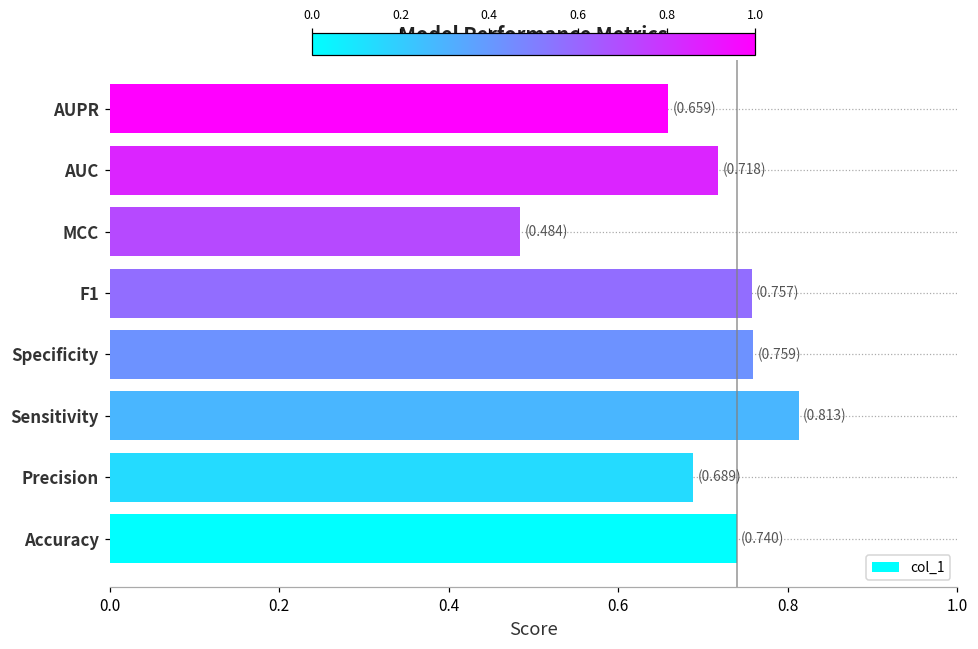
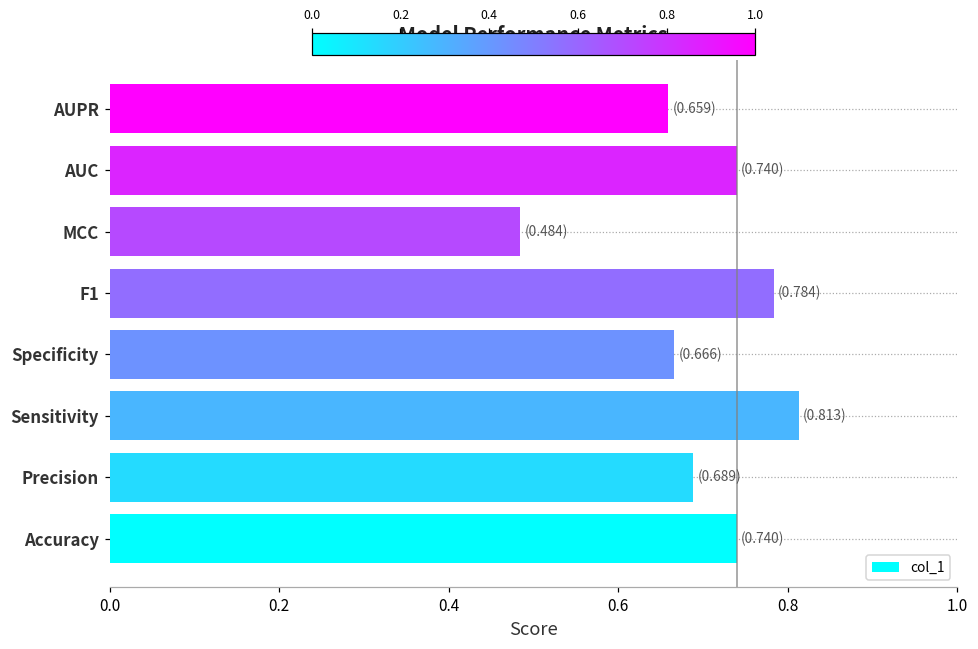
  {
    "AUPR": "(0.659)",
-   "AUC": "(0.718)",
+   "AUC": "(0.740)",
    "MCC": "(0.484)",
-   "F1": "(0.757)",
-   "Specificity": "(0.759)",
+   "F1": "(0.784)",
+   "Specificity": "(0.666)",
    "Sensitivity": "(0.813)",
    "Precision": "(0.689)",
    "Accuracy": "(0.740)"
  }
